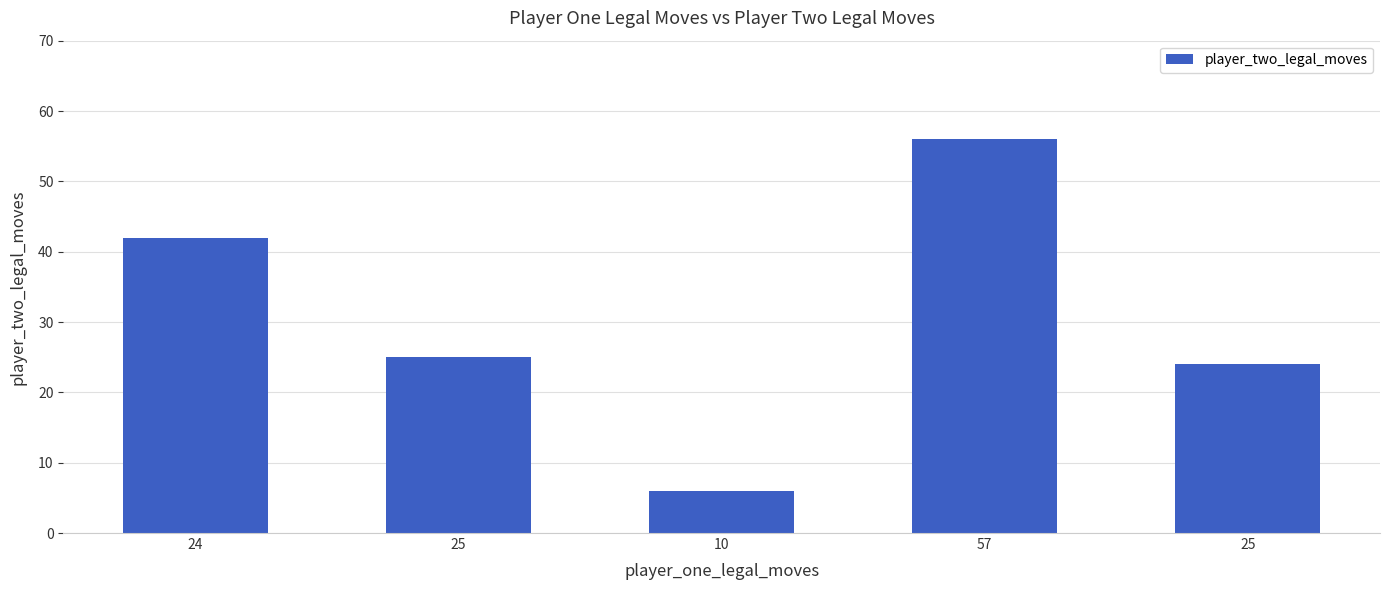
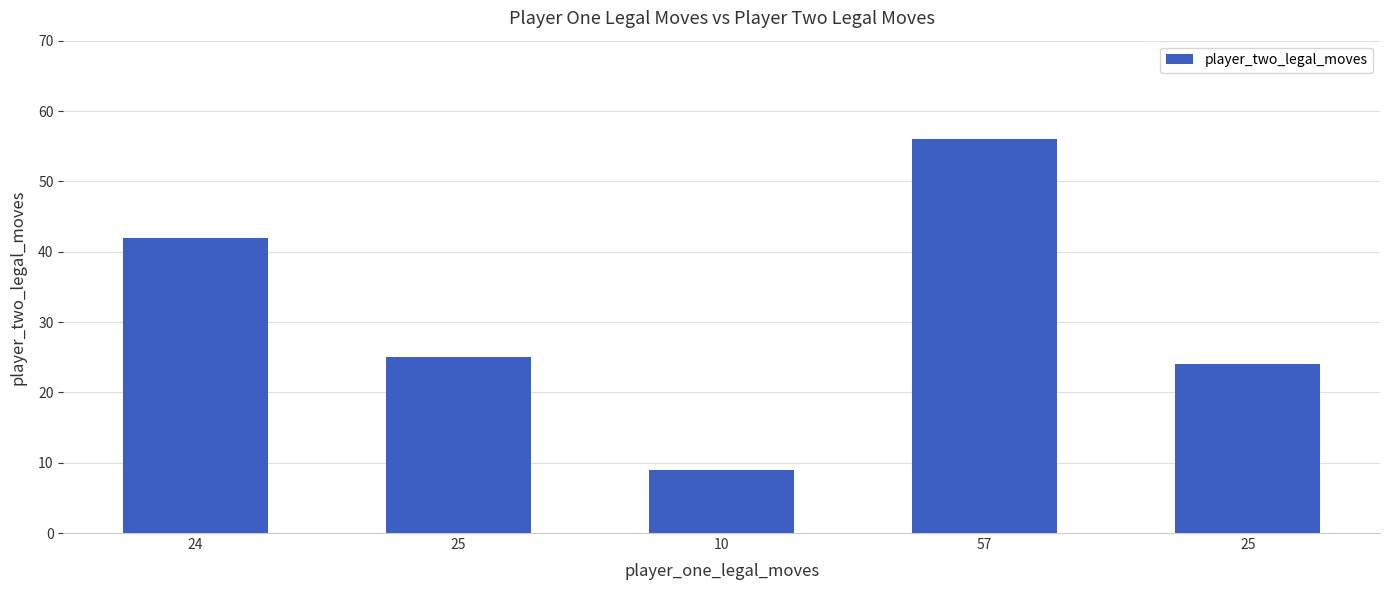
  {
    "24": 42,
-   "10": 6,
+   "10": 9,
    "57": 56
  }
